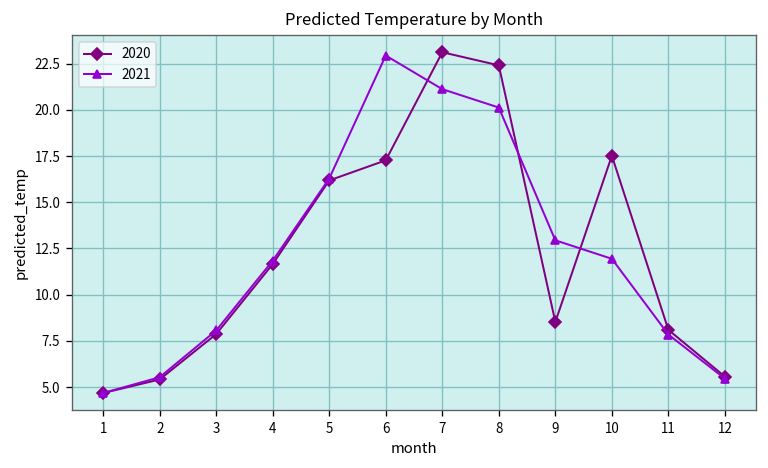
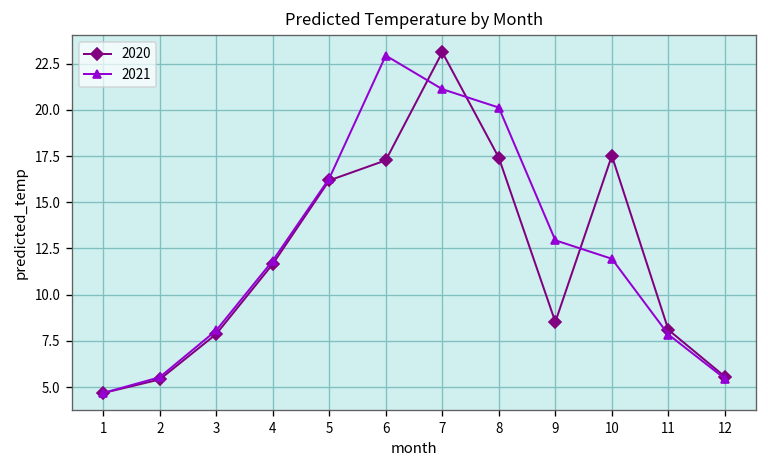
  {
    "2020": {
      "3": 7.9,
      "4": 11.7,
      "6": 17.3,
      "7": 23.1,
-     "8": 22.4,
+     "8": 17.4,
      "9": 8.5,
      "10": 17.5,
      "11": 8.1
    },
    "2021": {
      "3": 8.1,
      "4": 11.8,
      "6": 22.9,
      "7": 21.1,
      "8": 20.1,
      "9": 12.9,
      "10": 11.9,
      "11": 7.8
    }
  }
